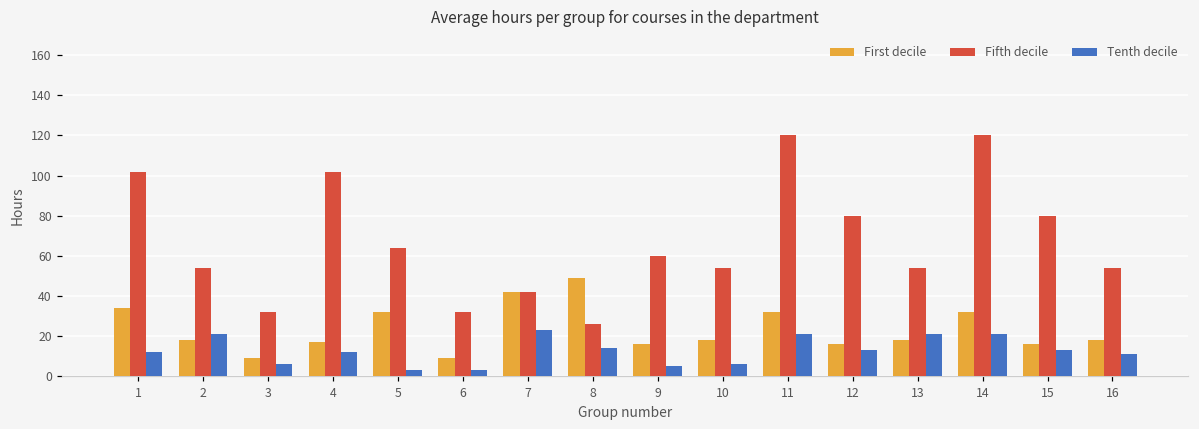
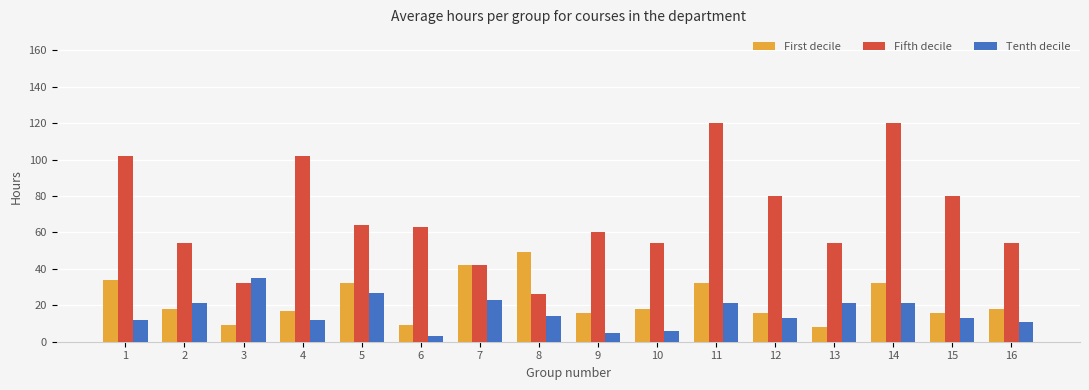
  {
    "First decile": {
      "1": 34,
      "2": 18,
      "3": 9,
      "4": 17,
      "5": 32,
      "6": 9,
      "7": 42,
      "8": 49,
      "9": 16,
      "10": 18,
      "11": 32,
      "12": 16,
-     "13": 18,
+     "13": 8,
      "14": 32,
      "15": 16,
      "16": 18
    },
    "Fifth decile": {
      "1": 102,
      "2": 54,
      "3": 32,
      "4": 102,
      "5": 64,
-     "6": 32,
+     "6": 63,
      "7": 42,
      "8": 26,
      "9": 60,
      "10": 54,
      "11": 120,
      "12": 80,
      "13": 54,
      "14": 120,
      "15": 80,
      "16": 54
    },
    "Tenth decile": {
      "1": 12,
      "2": 21,
-     "3": 6,
+     "3": 35,
      "4": 12,
-     "5": 3,
+     "5": 27,
      "6": 3,
      "7": 23,
      "8": 14,
      "9": 5,
      "10": 6,
      "11": 21,
      "12": 13,
      "13": 21,
      "14": 21,
      "15": 13,
      "16": 11
    }
  }
